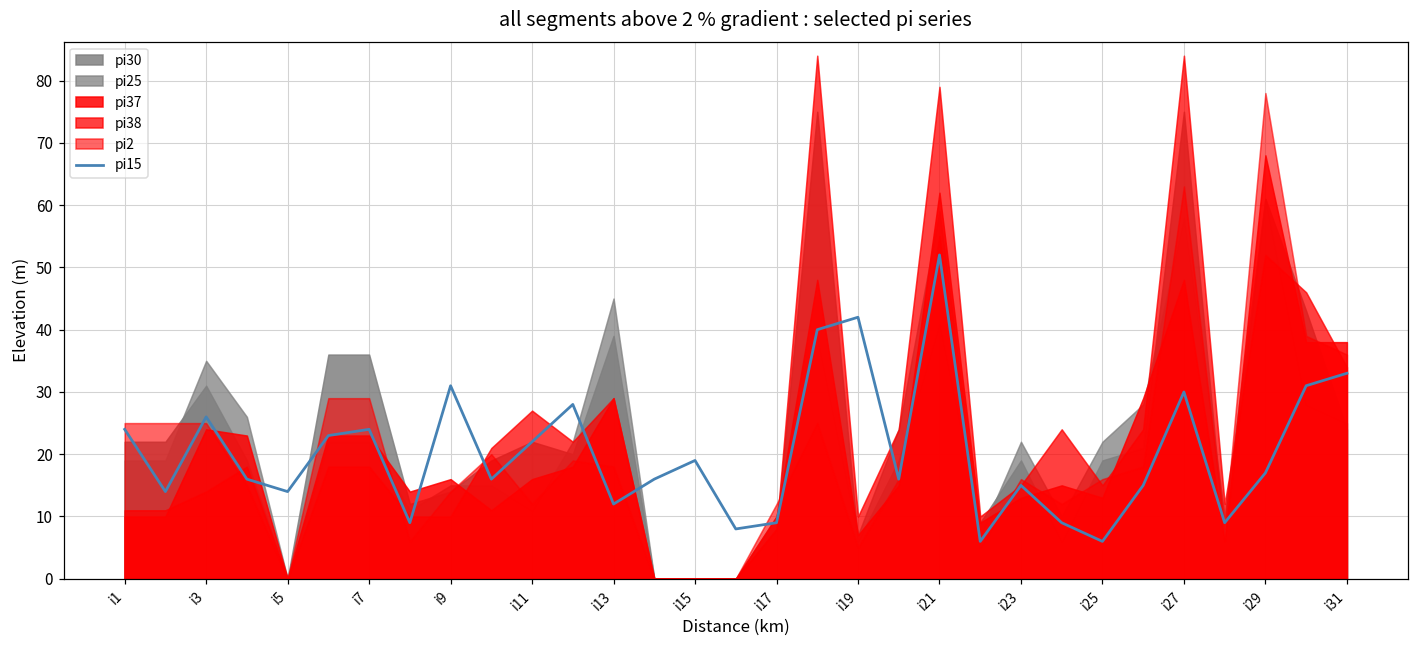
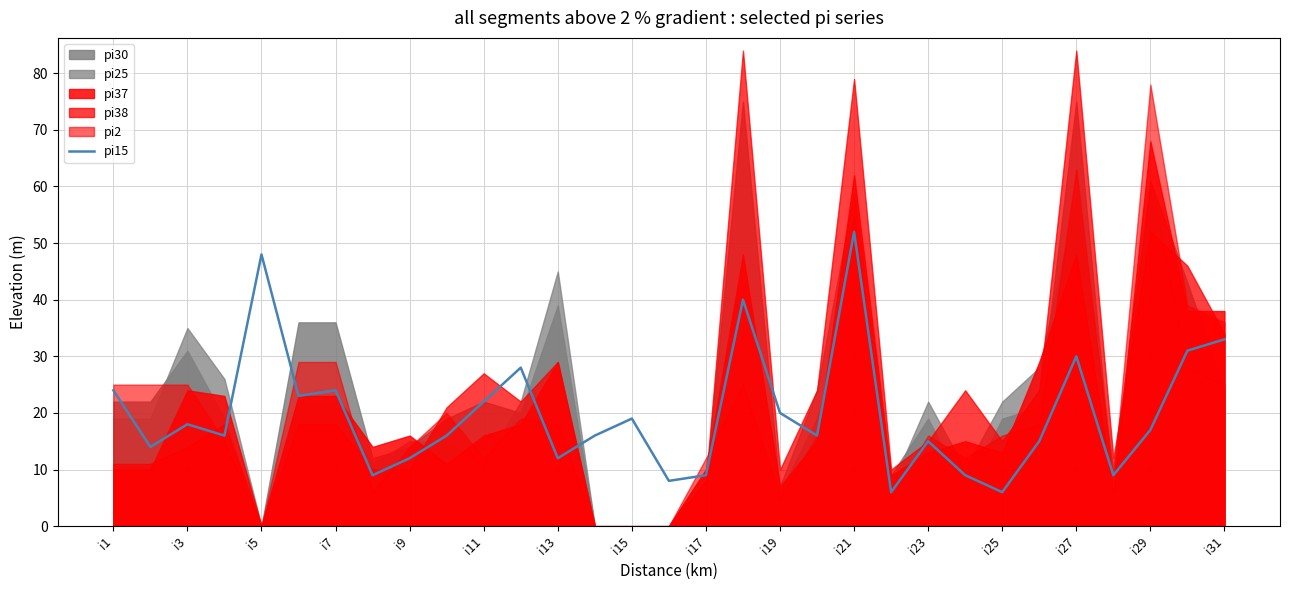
  {
    "pi15": {
      "i1": 24,
-     "i3": 26,
-     "i5": 14,
+     "i3": 18,
+     "i5": 48,
      "i7": 24,
-     "i9": 31,
+     "i9": 12,
      "i13": 12,
      "i15": 19,
      "i17": 9,
-     "i19": 42,
+     "i19": 20,
      "i21": 52,
      "i25": 6,
      "i27": 30,
      "i29": 17,
      "i31": 33
    }
  }
